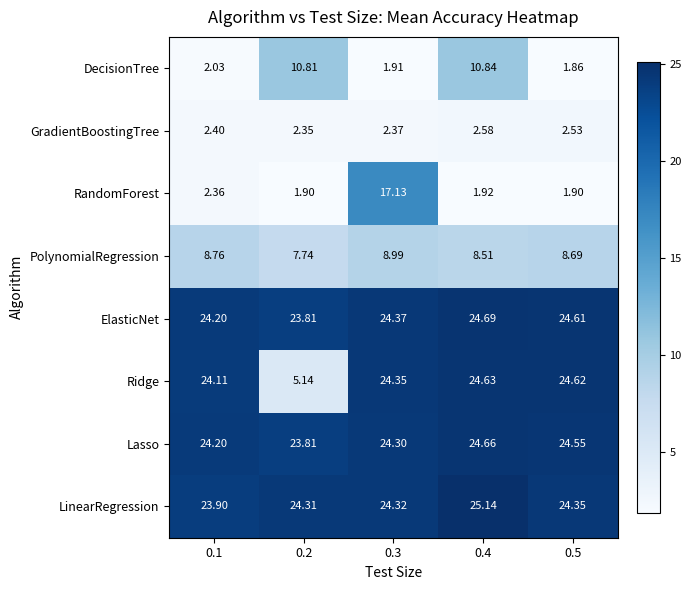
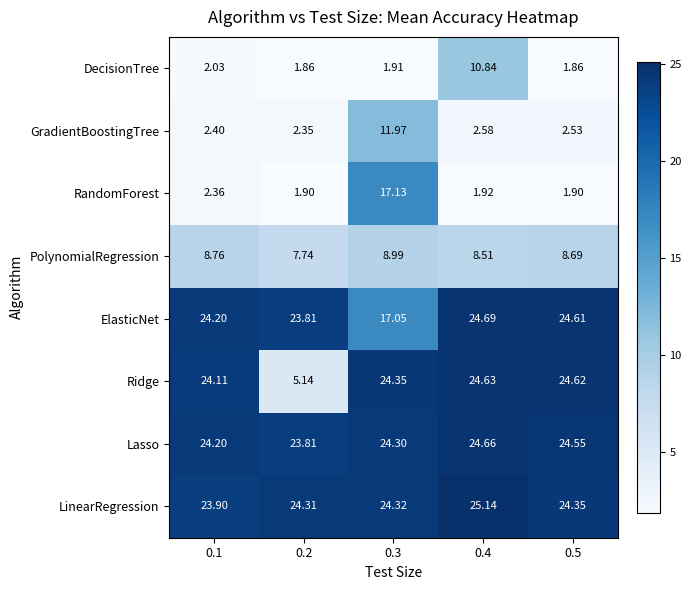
  {
    "DecisionTree": {
      "0.1": 2.03,
-     "0.2": 10.81,
+     "0.2": 1.86,
      "0.3": 1.91,
      "0.4": 10.84,
      "0.5": 1.86
    },
    "GradientBoostingTree": {
      "0.1": 2.40,
      "0.2": 2.35,
-     "0.3": 2.37,
+     "0.3": 11.97,
      "0.4": 2.58,
      "0.5": 2.53
    },
    "RandomForest": {
      "0.1": 2.36,
      "0.2": 1.90,
      "0.3": 17.13,
      "0.4": 1.92,
      "0.5": 1.90
    },
    "PolynomialRegression": {
      "0.1": 8.76,
      "0.2": 7.74,
      "0.3": 8.99,
      "0.4": 8.51,
      "0.5": 8.69
    },
    "ElasticNet": {
      "0.1": 24.20,
      "0.2": 23.81,
-     "0.3": 24.37,
+     "0.3": 17.05,
      "0.4": 24.69,
      "0.5": 24.61
    },
    "Ridge": {
      "0.1": 24.11,
      "0.2": 5.14,
      "0.3": 24.35,
      "0.4": 24.63,
      "0.5": 24.62
    },
    "Lasso": {
      "0.1": 24.20,
      "0.2": 23.81,
      "0.3": 24.30,
      "0.4": 24.66,
      "0.5": 24.55
    },
    "LinearRegression": {
      "0.1": 23.90,
      "0.2": 24.31,
      "0.3": 24.32,
      "0.4": 25.14,
      "0.5": 24.35
    }
  }
